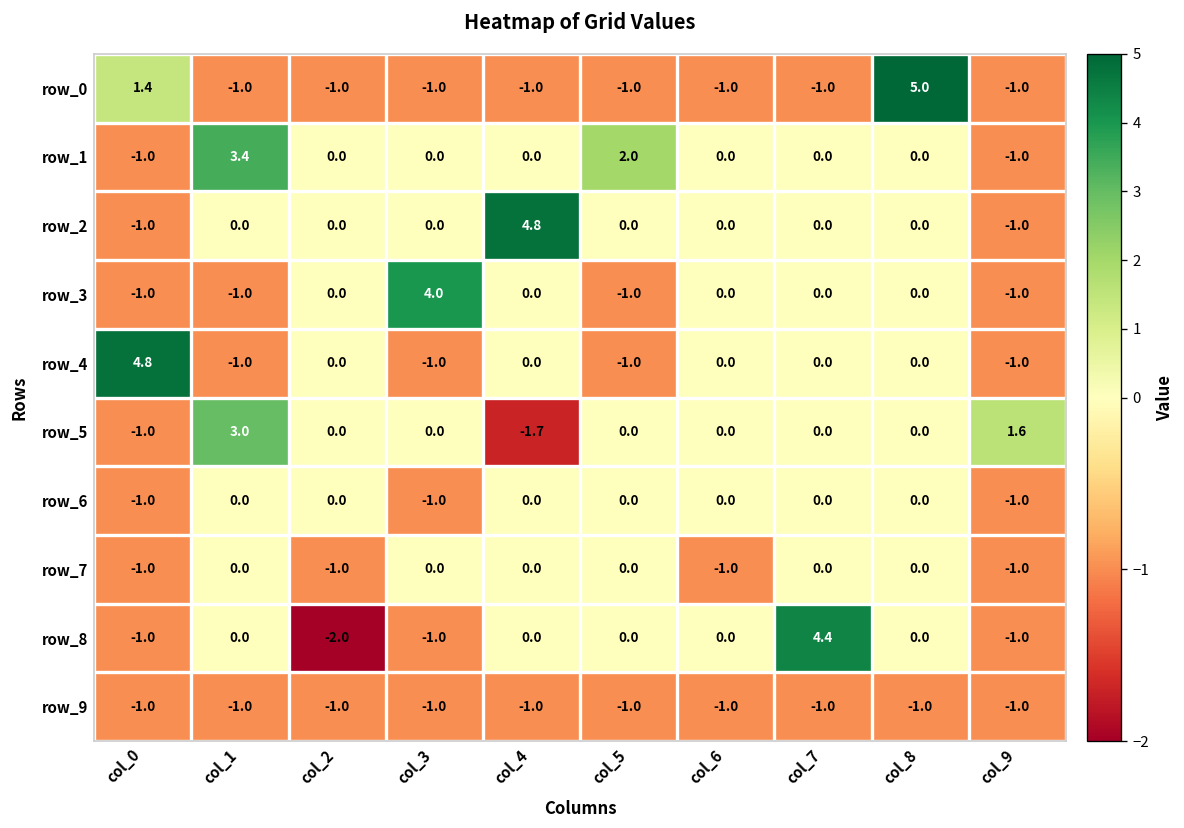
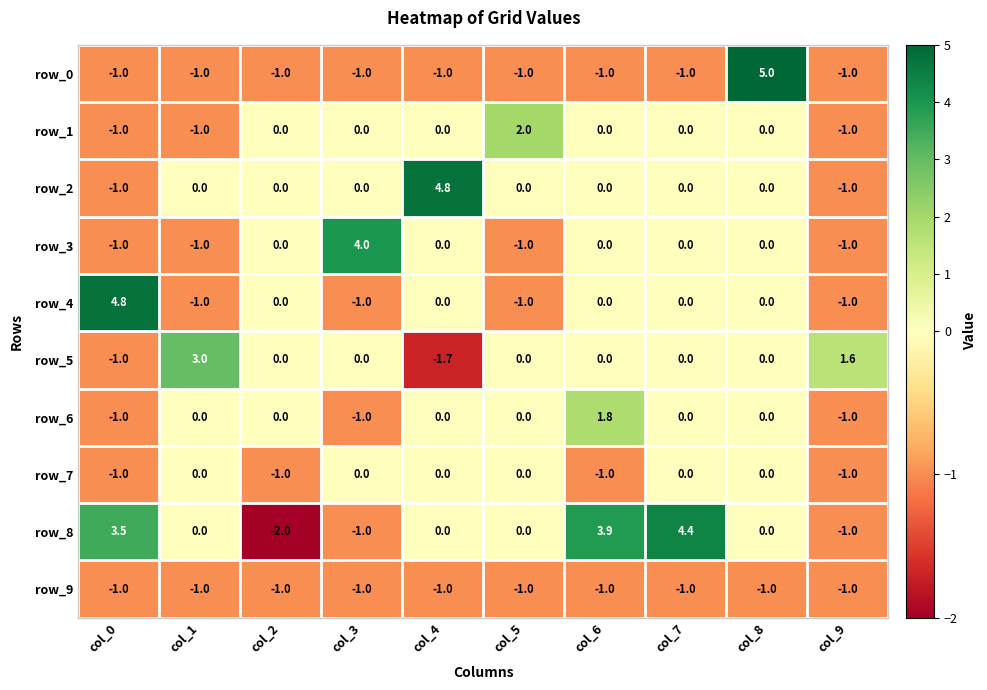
  {
    "row_0": {
-     "col_0": 1.4,
+     "col_0": -1.0,
      "col_1": -1.0,
      "col_2": -1.0,
      "col_3": -1.0,
      "col_4": -1.0,
      "col_5": -1.0,
      "col_6": -1.0,
      "col_7": -1.0,
      "col_8": 5.0,
      "col_9": -1.0
    },
    "row_1": {
      "col_0": -1.0,
-     "col_1": 3.4,
+     "col_1": -1.0,
      "col_2": 0.0,
      "col_3": 0.0,
      "col_4": 0.0,
      "col_5": 2.0,
      "col_6": 0.0,
      "col_7": 0.0,
      "col_8": 0.0,
      "col_9": -1.0
    },
    "row_2": {
      "col_0": -1.0,
      "col_1": 0.0,
      "col_2": 0.0,
      "col_3": 0.0,
      "col_4": 4.8,
      "col_5": 0.0,
      "col_6": 0.0,
      "col_7": 0.0,
      "col_8": 0.0,
      "col_9": -1.0
    },
    "row_3": {
      "col_0": -1.0,
      "col_1": -1.0,
      "col_2": 0.0,
      "col_3": 4.0,
      "col_4": 0.0,
      "col_5": -1.0,
      "col_6": 0.0,
      "col_7": 0.0,
      "col_8": 0.0,
      "col_9": -1.0
    },
    "row_4": {
      "col_0": 4.8,
      "col_1": -1.0,
      "col_2": 0.0,
      "col_3": -1.0,
      "col_4": 0.0,
      "col_5": -1.0,
      "col_6": 0.0,
      "col_7": 0.0,
      "col_8": 0.0,
      "col_9": -1.0
    },
    "row_5": {
      "col_0": -1.0,
      "col_1": 3.0,
      "col_2": 0.0,
      "col_3": 0.0,
      "col_4": -1.7,
      "col_5": 0.0,
      "col_6": 0.0,
      "col_7": 0.0,
      "col_8": 0.0,
      "col_9": 1.6
    },
    "row_6": {
      "col_0": -1.0,
      "col_1": 0.0,
      "col_2": 0.0,
      "col_3": -1.0,
      "col_4": 0.0,
      "col_5": 0.0,
-     "col_6": 0.0,
+     "col_6": 1.8,
      "col_7": 0.0,
      "col_8": 0.0,
      "col_9": -1.0
    },
    "row_7": {
      "col_0": -1.0,
      "col_1": 0.0,
      "col_2": -1.0,
      "col_3": 0.0,
      "col_4": 0.0,
      "col_5": 0.0,
      "col_6": -1.0,
      "col_7": 0.0,
      "col_8": 0.0,
      "col_9": -1.0
    },
    "row_8": {
-     "col_0": -1.0,
+     "col_0": 3.5,
      "col_1": 0.0,
      "col_2": -2.0,
      "col_3": -1.0,
      "col_4": 0.0,
      "col_5": 0.0,
-     "col_6": 0.0,
+     "col_6": 3.9,
      "col_7": 4.4,
      "col_8": 0.0,
      "col_9": -1.0
    },
    "row_9": {
      "col_0": -1.0,
      "col_1": -1.0,
      "col_2": -1.0,
      "col_3": -1.0,
      "col_4": -1.0,
      "col_5": -1.0,
      "col_6": -1.0,
      "col_7": -1.0,
      "col_8": -1.0,
      "col_9": -1.0
    }
  }
